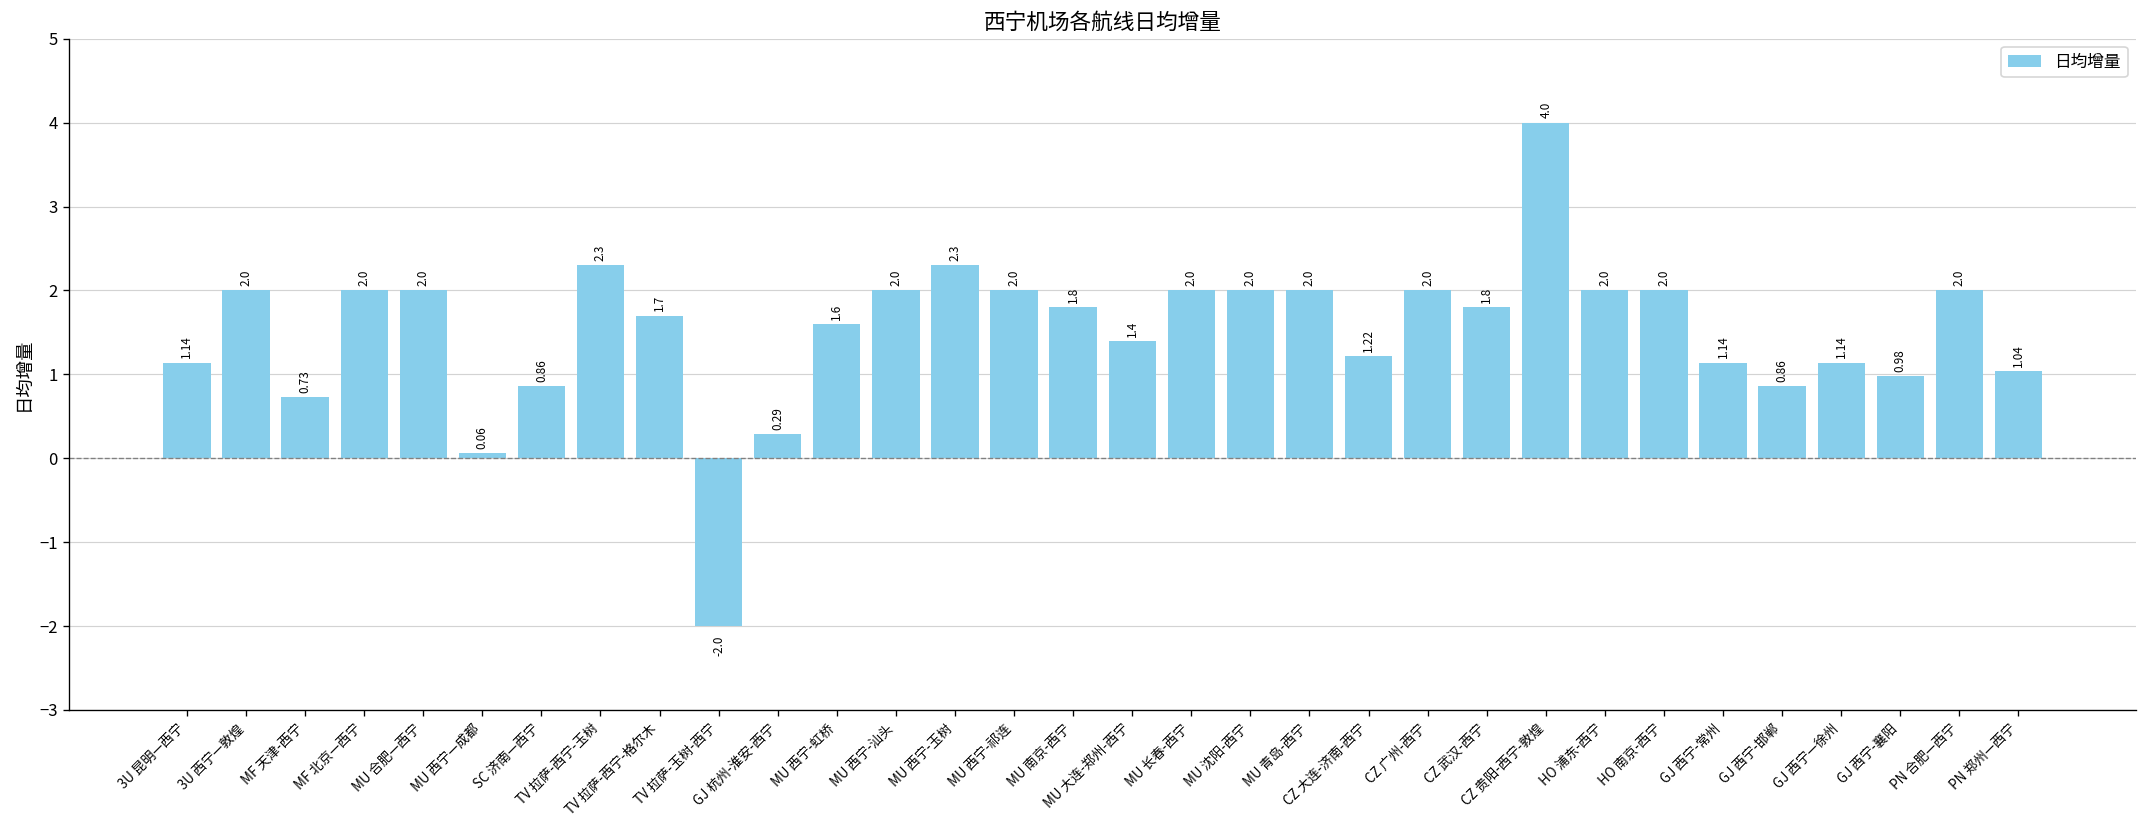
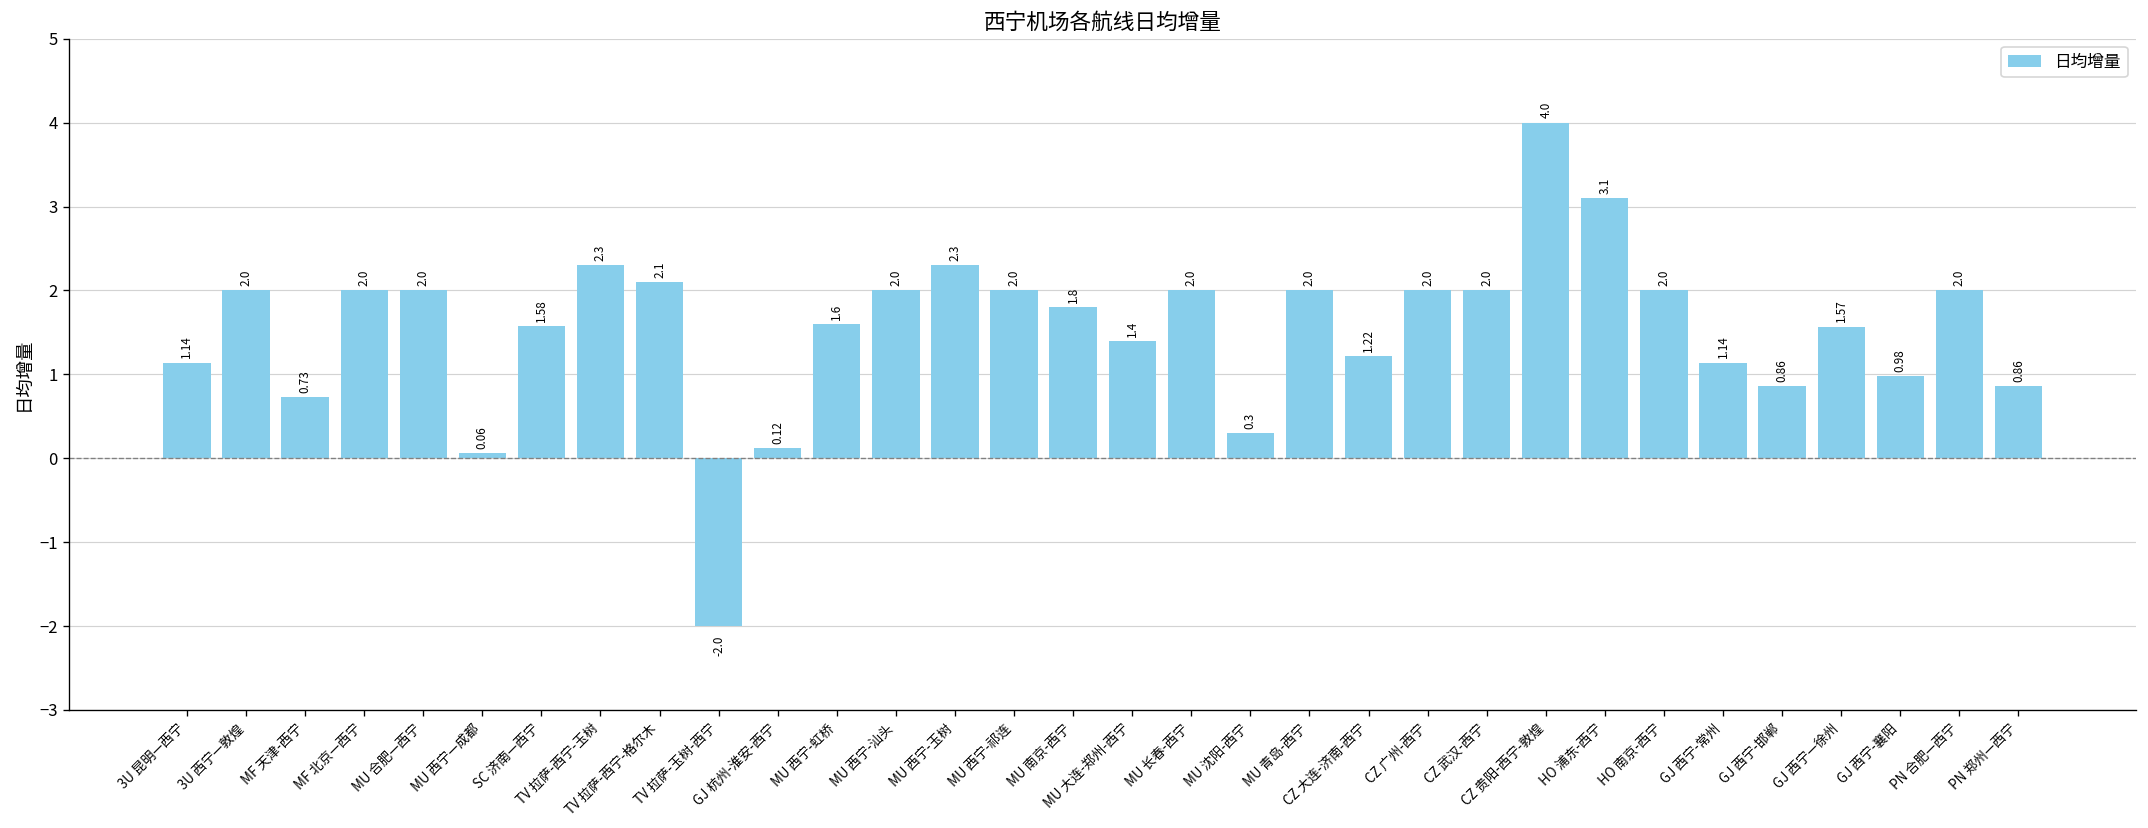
  {
    "3U 昆明—西宁": 1.14,
    "3U 西宁—敦煌": 2.0,
    "MF 天津-西宁": 0.73,
    "MF 北京—西宁": 2.0,
    "MU 合肥—西宁": 2.0,
    "MU 西宁—成都": 0.06,
-   "SC 济南—西宁": 0.86,
+   "SC 济南—西宁": 1.58,
    "TV 拉萨-西宁-玉树": 2.3,
-   "TV 拉萨-西宁-格尔木": 1.7,
+   "TV 拉萨-西宁-格尔木": 2.1,
    "TV 拉萨-玉树-西宁": -2.0,
-   "GJ 杭州-淮安-西宁": 0.29,
+   "GJ 杭州-淮安-西宁": 0.12,
    "MU 西宁-虹桥": 1.6,
    "MU 西宁-汕头": 2.0,
    "MU 西宁-玉树": 2.3,
    "MU 西宁-祁连": 2.0,
    "MU 南京-西宁": 1.8,
    "MU 大连-郑州-西宁": 1.4,
    "MU 长春-西宁": 2.0,
-   "MU 沈阳-西宁": 2.0,
+   "MU 沈阳-西宁": 0.3,
    "MU 青岛-西宁": 2.0,
    "CZ 大连-济南-西宁": 1.22,
    "CZ 广州-西宁": 2.0,
-   "CZ 武汉-西宁": 1.8,
+   "CZ 武汉-西宁": 2.0,
    "CZ 贵阳-西宁-敦煌": 4.0,
-   "HO 浦东-西宁": 2.0,
+   "HO 浦东-西宁": 3.1,
    "HO 南京-西宁": 2.0,
    "GJ 西宁-常州": 1.14,
    "GJ 西宁-邯郸": 0.86,
-   "GJ 西宁—徐州": 1.14,
+   "GJ 西宁—徐州": 1.57,
    "GJ 西宁-襄阳": 0.98,
    "PN 合肥—西宁": 2.0,
-   "PN 郑州—西宁": 1.04
+   "PN 郑州—西宁": 0.86
  }
